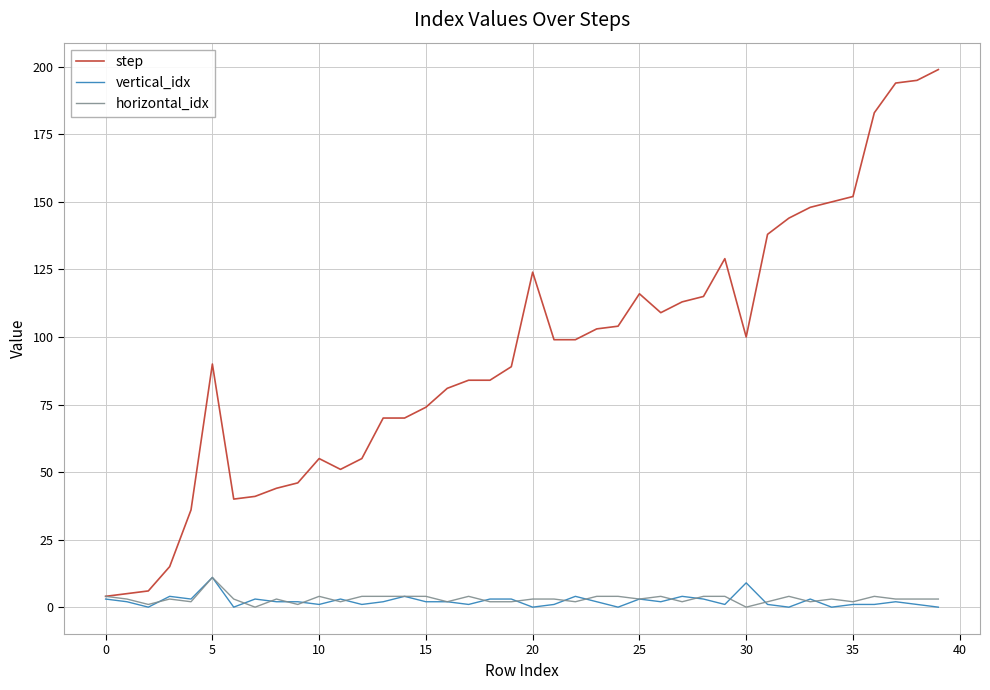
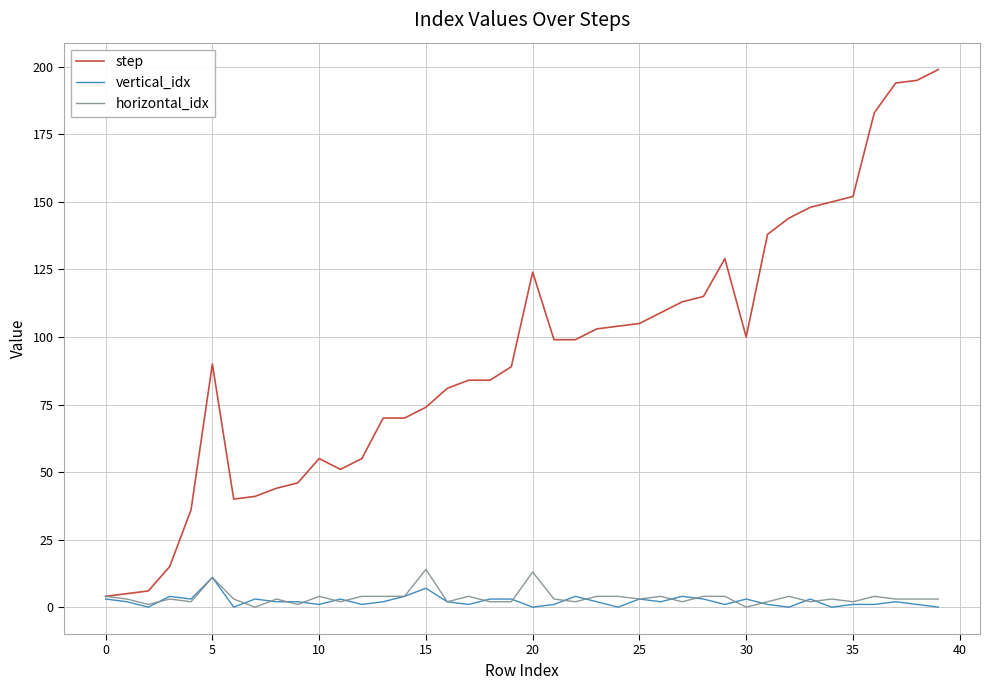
  {
    "step": {
      "5": 90,
      "10": 55,
      "15": 74,
      "20": 124,
-     "25": 116,
+     "25": 105,
      "30": 100,
      "35": 152
    },
    "vertical_idx": {
      "0": 3,
      "10": 1,
-     "15": 2,
+     "15": 7,
      "20": 0,
-     "30": 9,
+     "30": 3,
      "35": 1
    },
    "horizontal_idx": {
      "10": 4,
-     "15": 4,
-     "20": 3,
+     "15": 14,
+     "20": 13,
      "30": 0,
      "35": 2
    }
  }
